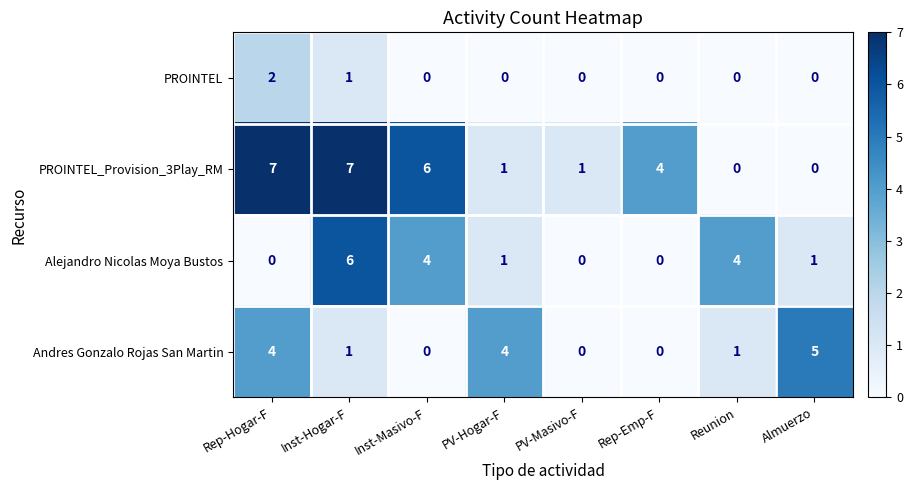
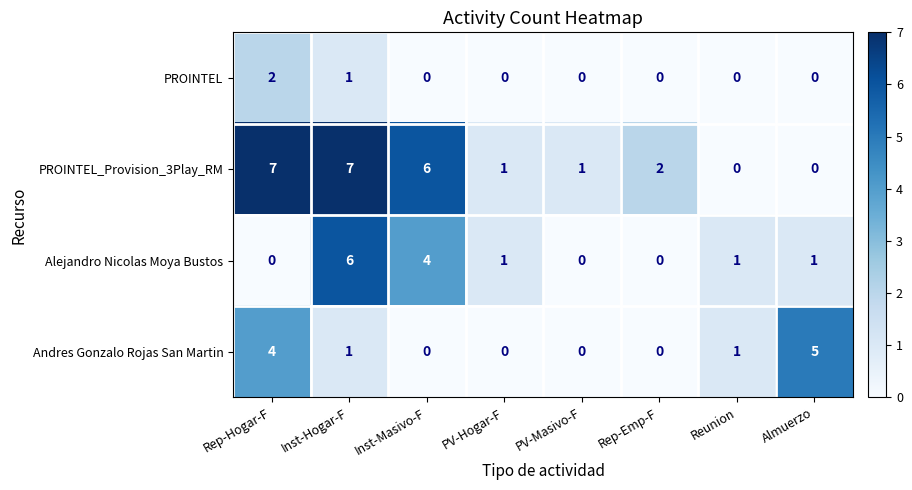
  {
    "PROINTEL": {
      "Rep-Hogar-F": 2,
      "Inst-Hogar-F": 1,
      "Inst-Masivo-F": 0,
      "PV-Hogar-F": 0,
      "PV-Masivo-F": 0,
      "Rep-Emp-F": 0,
      "Reunion": 0,
      "Almuerzo": 0
    },
    "PROINTEL_Provision_3Play_RM": {
      "Rep-Hogar-F": 7,
      "Inst-Hogar-F": 7,
      "Inst-Masivo-F": 6,
      "PV-Hogar-F": 1,
      "PV-Masivo-F": 1,
-     "Rep-Emp-F": 4,
+     "Rep-Emp-F": 2,
      "Reunion": 0,
      "Almuerzo": 0
    },
    "Alejandro Nicolas Moya Bustos": {
      "Rep-Hogar-F": 0,
      "Inst-Hogar-F": 6,
      "Inst-Masivo-F": 4,
      "PV-Hogar-F": 1,
      "PV-Masivo-F": 0,
      "Rep-Emp-F": 0,
-     "Reunion": 4,
+     "Reunion": 1,
      "Almuerzo": 1
    },
    "Andres Gonzalo Rojas San Martin": {
      "Rep-Hogar-F": 4,
      "Inst-Hogar-F": 1,
      "Inst-Masivo-F": 0,
-     "PV-Hogar-F": 4,
+     "PV-Hogar-F": 0,
      "PV-Masivo-F": 0,
      "Rep-Emp-F": 0,
      "Reunion": 1,
      "Almuerzo": 5
    }
  }
